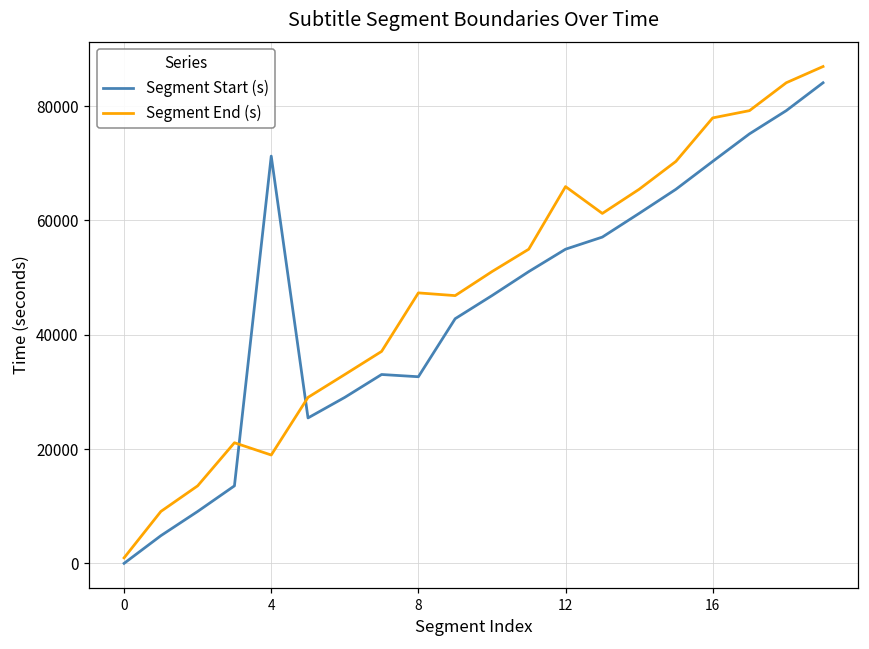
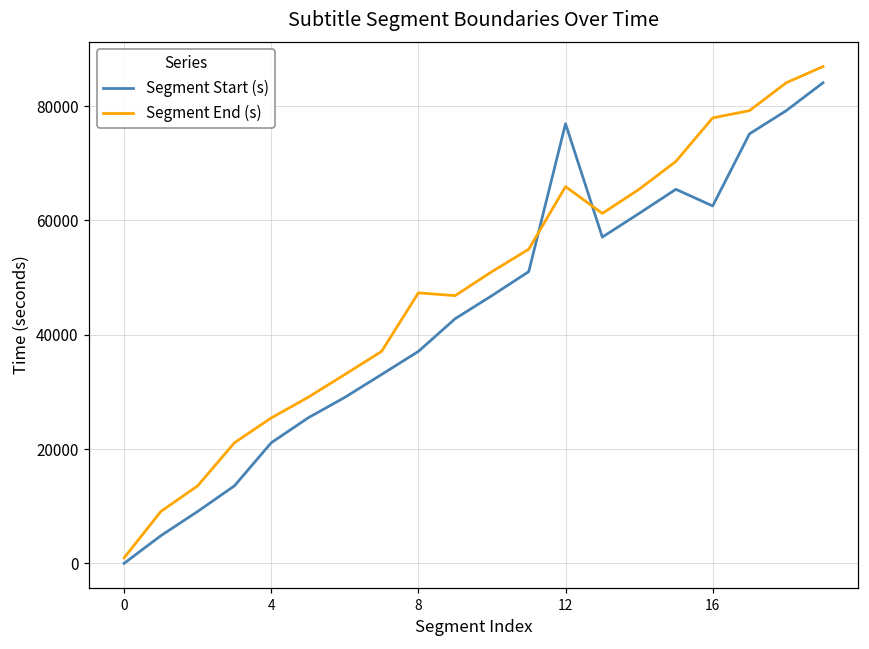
  {
    "Segment Start (s)": {
      "0": 0,
-     "4": 71000,
-     "8": 33000,
-     "12": 55000,
-     "16": 70000
+     "4": 21000,
+     "8": 37000,
+     "12": 77000,
+     "16": 63000
    },
    "Segment End (s)": {
      "0": 1000,
-     "4": 19000,
+     "4": 25000,
      "8": 47000,
      "12": 66000,
      "16": 78000
    }
  }
